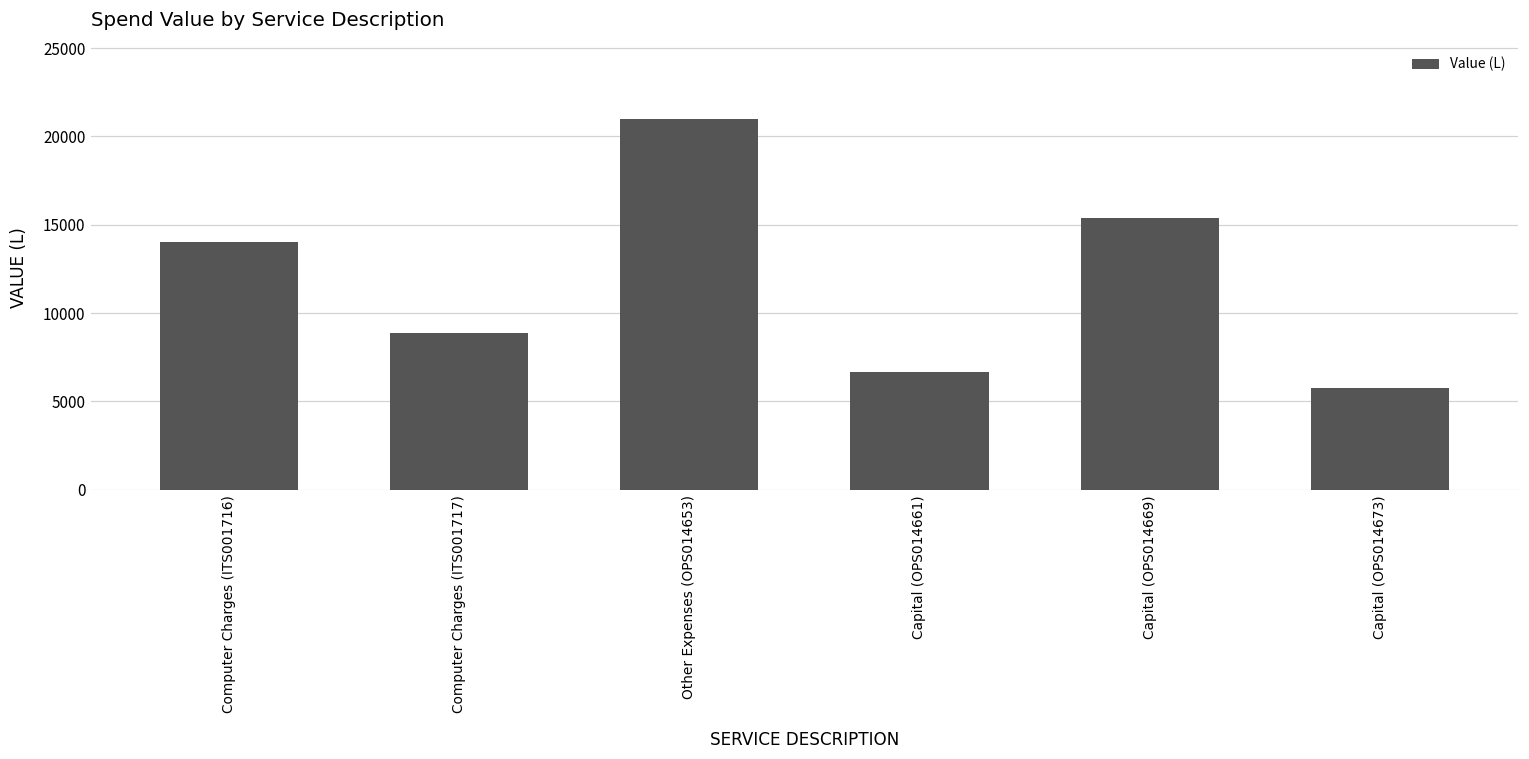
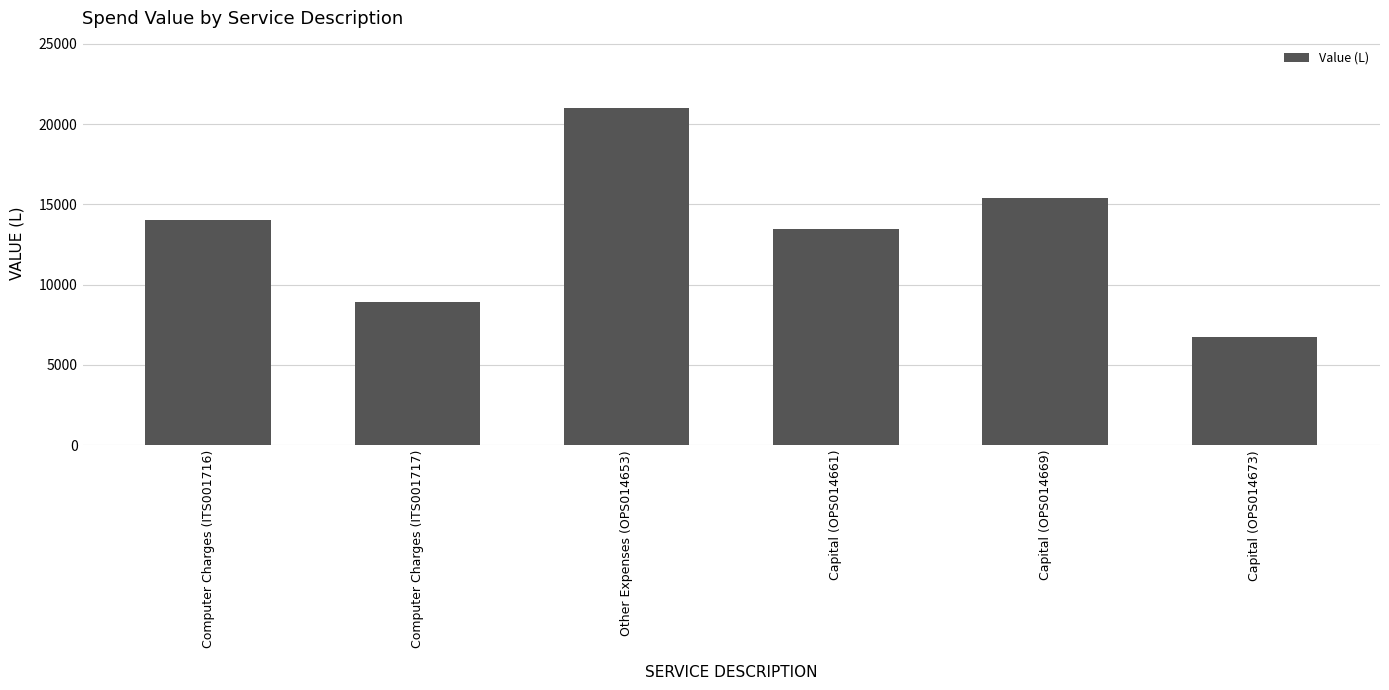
  {
    "Computer Charges (ITS001716)": 14000,
    "Computer Charges (ITS001717)": 8900,
    "Other Expenses (OPS014653)": 21000,
-   "Capital (OPS014661)": 6600,
+   "Capital (OPS014661)": 13500,
    "Capital (OPS014669)": 15400,
-   "Capital (OPS014673)": 5800
+   "Capital (OPS014673)": 6700
  }
